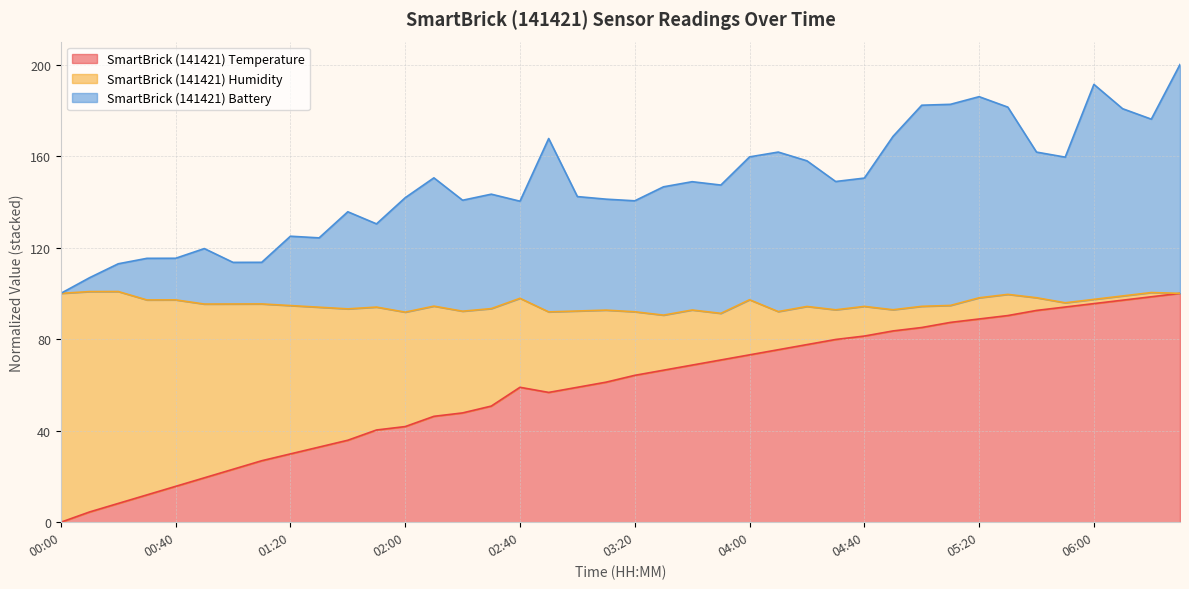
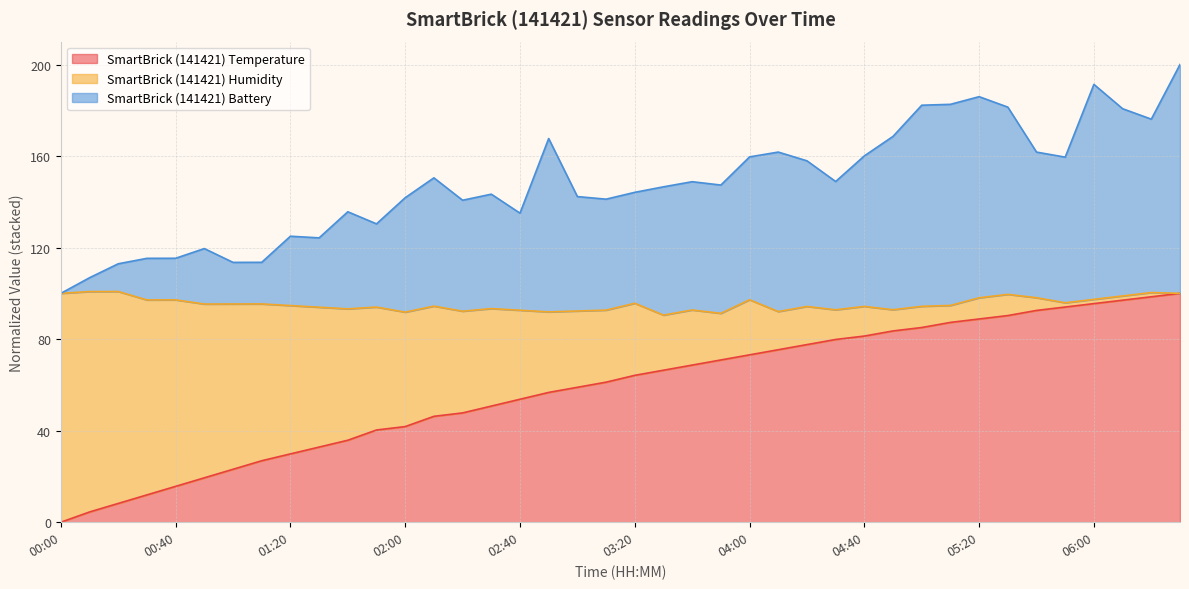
  {
    "SmartBrick (141421) Temperature": {
      "00:00": 0,
      "00:40": 16,
      "01:20": 30,
      "02:00": 42,
-     "02:40": 59,
+     "02:40": 54,
      "03:20": 64,
      "04:00": 73,
      "04:40": 81,
      "05:20": 89,
      "06:00": 96
    },
    "SmartBrick (141421) Humidity": {
      "00:40": 81,
      "01:20": 65,
      "02:00": 50,
      "02:40": 39,
-     "03:20": 28,
+     "03:20": 31,
      "04:00": 24,
      "04:40": 13,
      "05:20": 9,
      "06:00": 2
    },
    "SmartBrick (141421) Battery": {
      "00:40": 18,
      "01:20": 30,
      "02:00": 50,
      "02:40": 42,
      "03:20": 48,
      "04:00": 62,
-     "04:40": 56,
+     "04:40": 66,
      "05:20": 88,
      "06:00": 94
    }
  }
